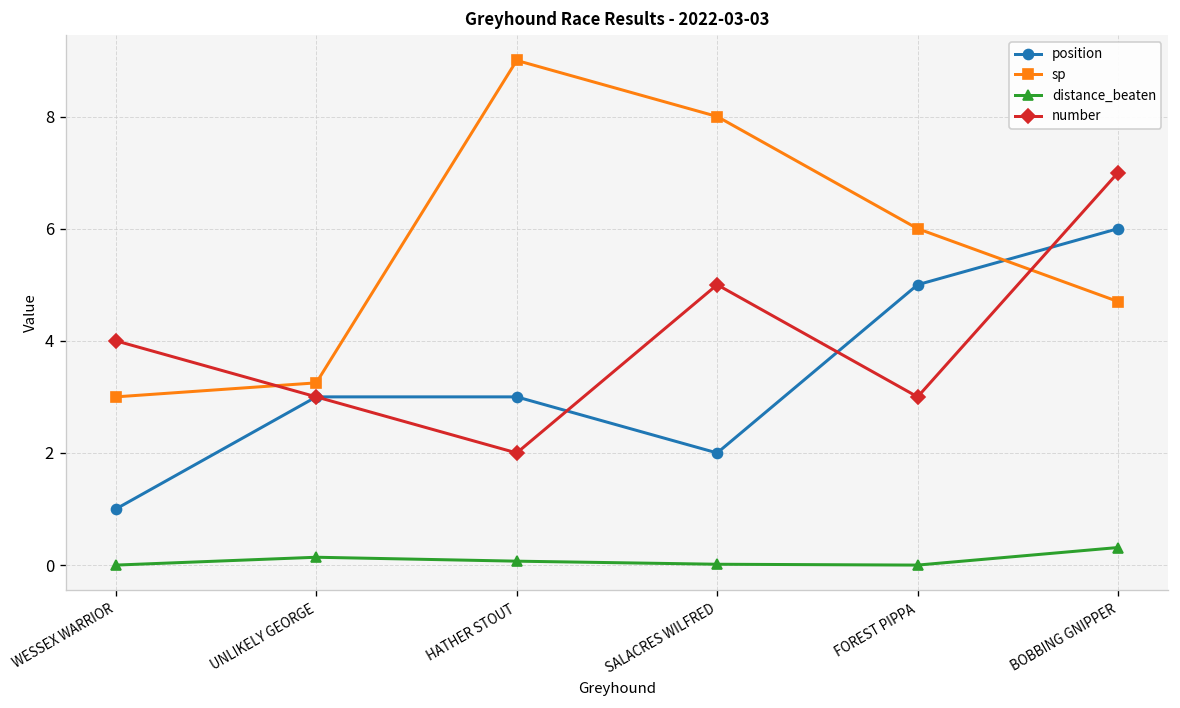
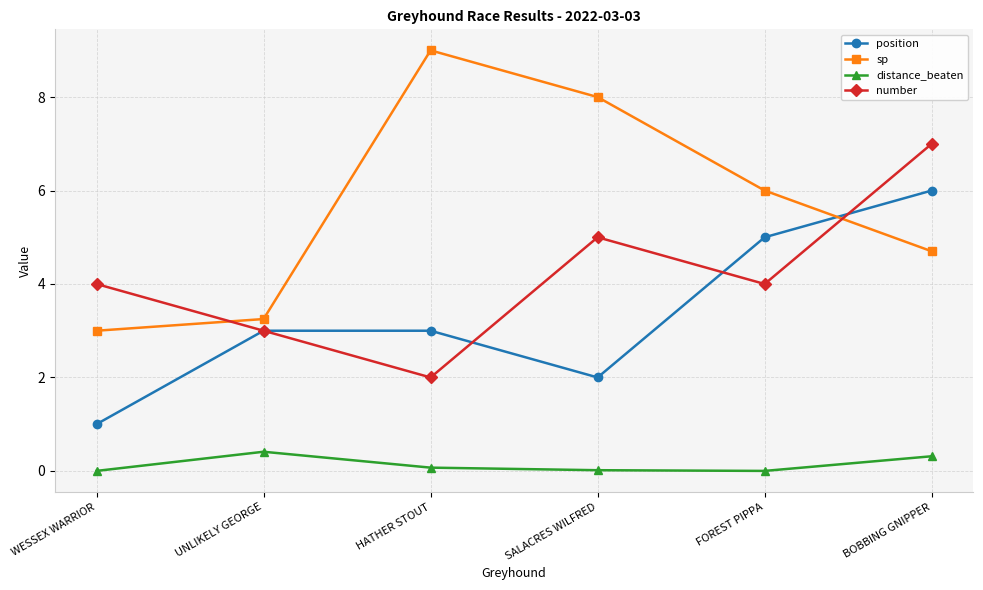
  {
    "position": {
      "WESSEX WARRIOR": 1.0,
      "HATHER STOUT": 3.0,
      "SALACRES WILFRED": 2.0,
      "FOREST PIPPA": 5.0,
      "BOBBING GNIPPER": 6.0
    },
    "sp": {
      "WESSEX WARRIOR": 3.0,
      "UNLIKELY GEORGE": 3.3,
      "HATHER STOUT": 9.0,
      "SALACRES WILFRED": 8.0,
      "FOREST PIPPA": 6.0,
      "BOBBING GNIPPER": 4.7
    },
    "distance_beaten": {
      "WESSEX WARRIOR": 0.0,
-     "UNLIKELY GEORGE": 0.1,
+     "UNLIKELY GEORGE": 0.4,
      "HATHER STOUT": 0.1,
      "SALACRES WILFRED": 0.0,
      "FOREST PIPPA": 0.0,
      "BOBBING GNIPPER": 0.3
    },
    "number": {
      "WESSEX WARRIOR": 4,
      "HATHER STOUT": 2,
      "SALACRES WILFRED": 5,
-     "FOREST PIPPA": 3,
+     "FOREST PIPPA": 4,
      "BOBBING GNIPPER": 7
    }
  }
